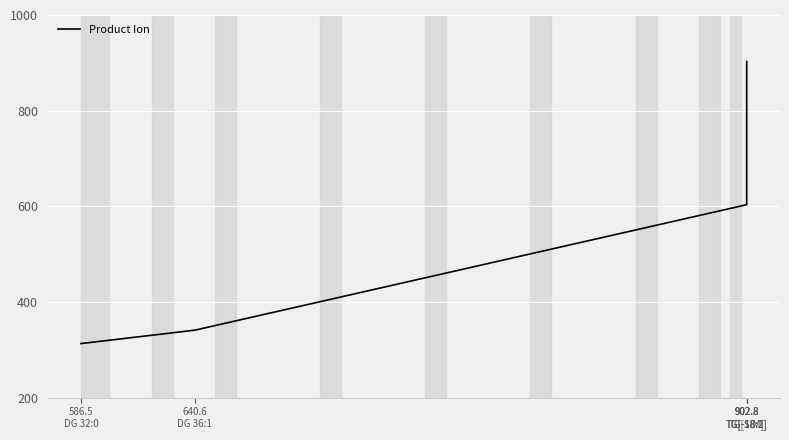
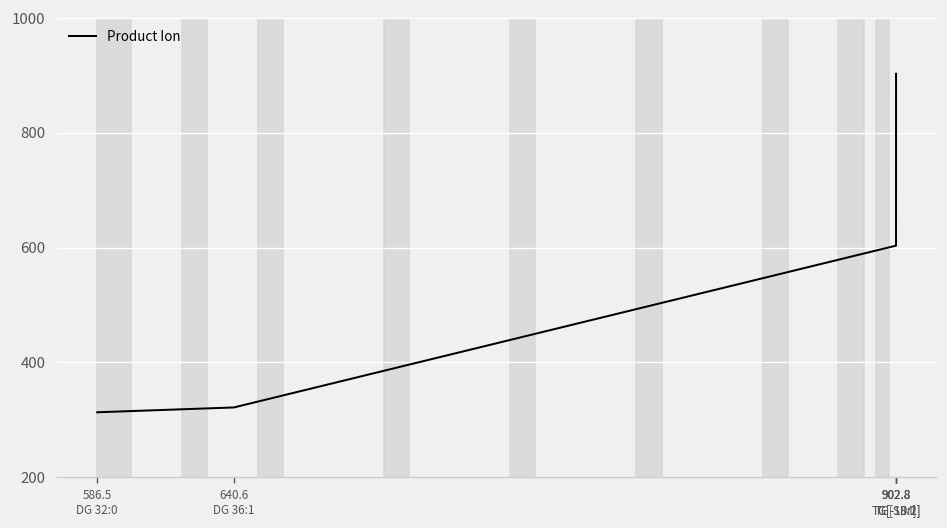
  {
    "586.5 DG 32:0": 310,
-   "640.6 DG 36:1": 340
+   "640.6 DG 36:1": 320
  }
